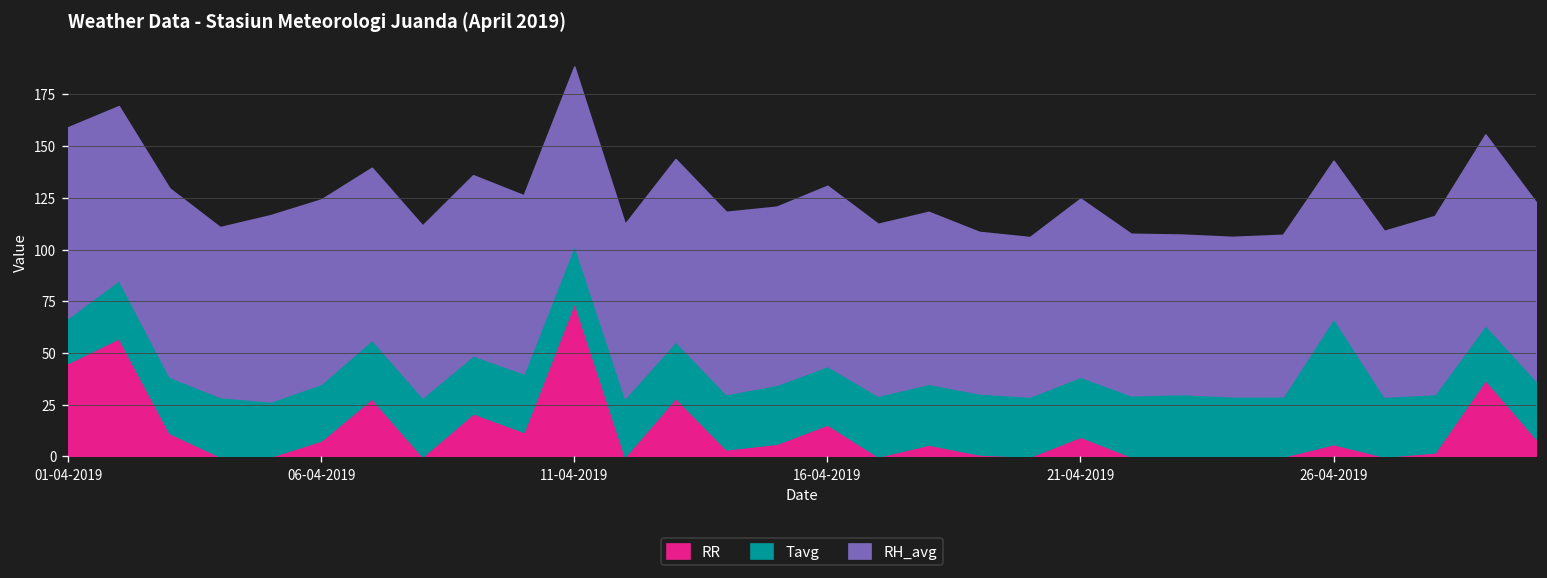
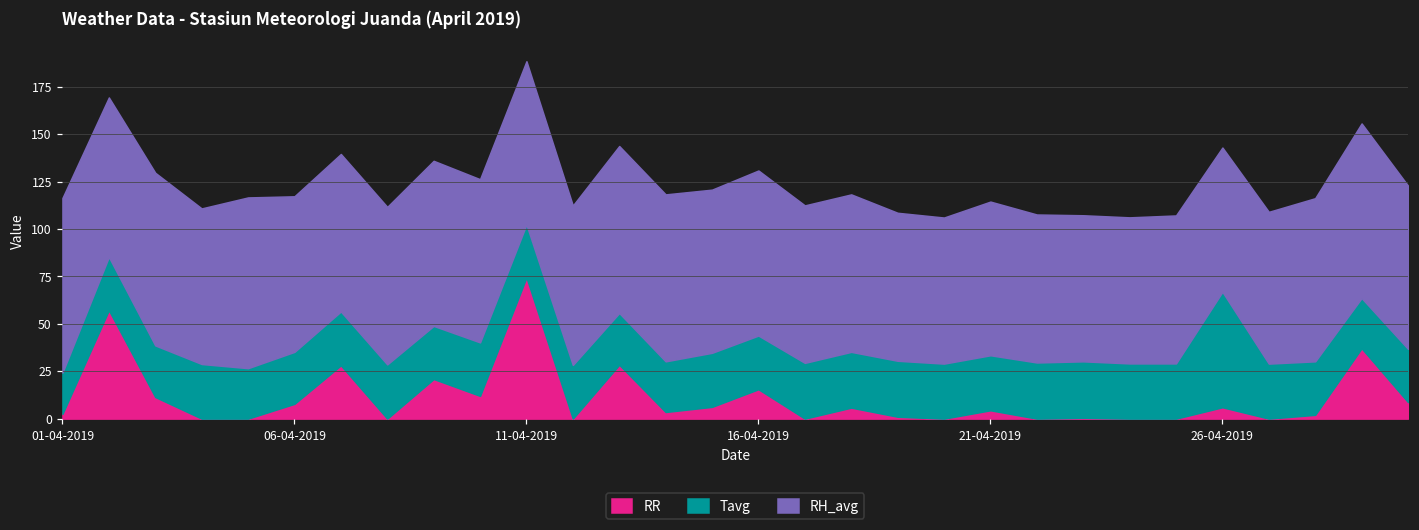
  {
    "RR": {
-     "01-04-2019": 45,
-     "21-04-2019": 10
+     "01-04-2019": 3,
+     "21-04-2019": 4
    },
    "RH_avg": {
      "01-04-2019": 92,
-     "06-04-2019": 89,
+     "06-04-2019": 82,
      "11-04-2019": 86,
      "16-04-2019": 87,
-     "21-04-2019": 86,
+     "21-04-2019": 81,
      "26-04-2019": 76
    }
  }
